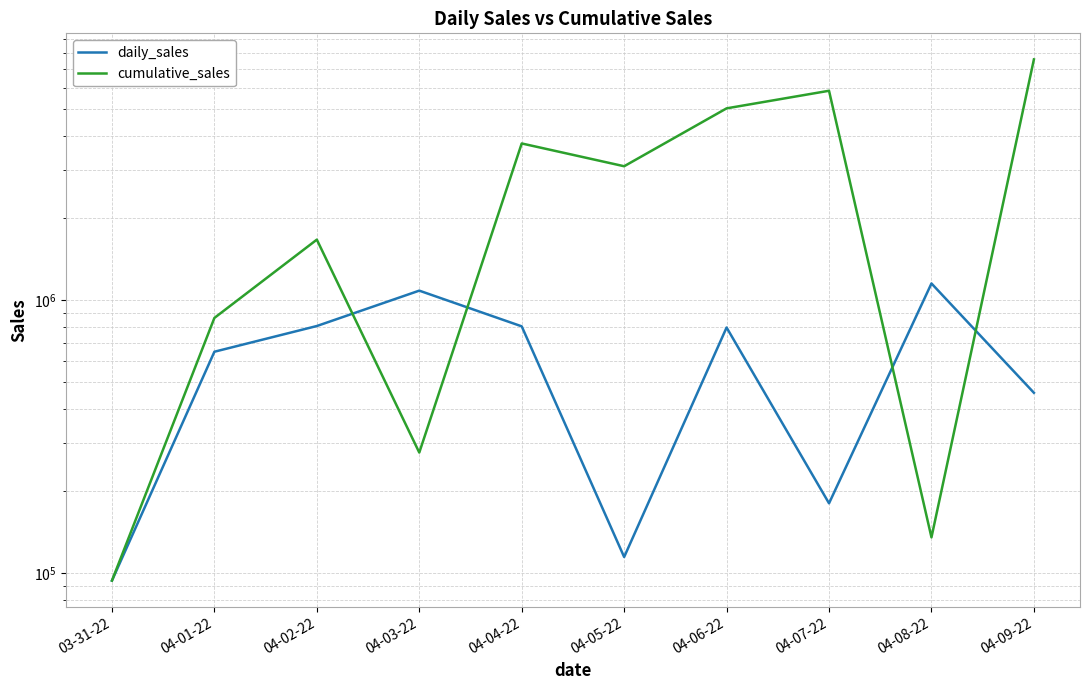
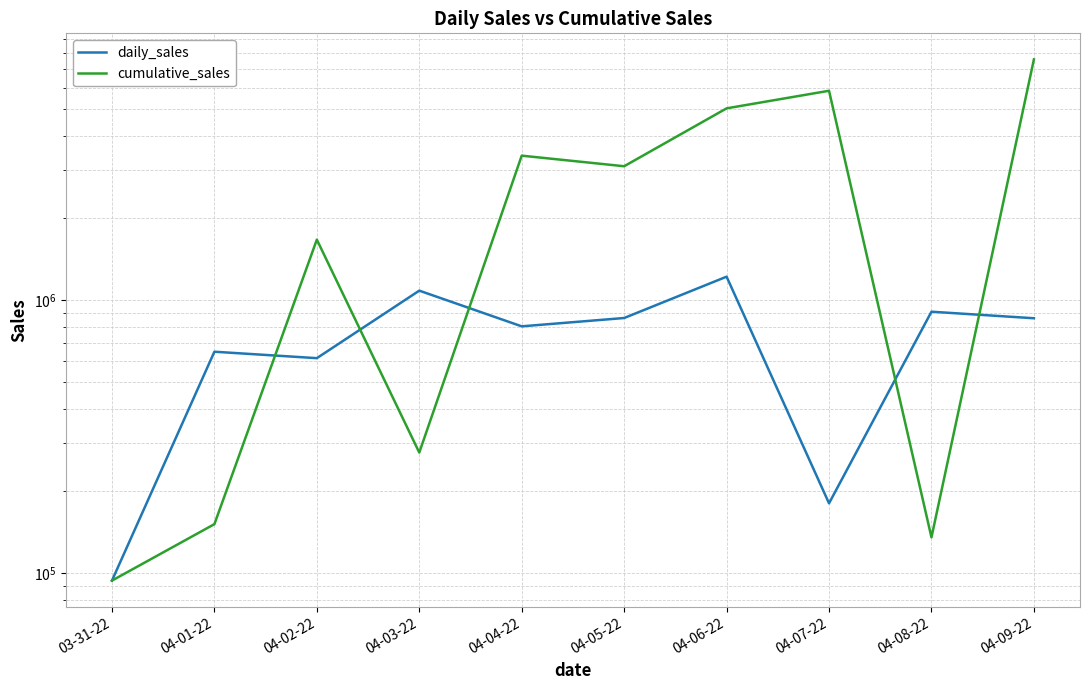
  {
    "daily_sales": {
      "04-01-22": 650000,
-     "04-02-22": 800000,
+     "04-02-22": 610000,
      "04-03-22": 1080000,
      "04-04-22": 800000,
-     "04-05-22": 115000,
-     "04-06-22": 790000,
+     "04-05-22": 860000,
+     "04-06-22": 1200000,
      "04-07-22": 180000,
-     "04-08-22": 1150000,
-     "04-09-22": 460000
+     "04-08-22": 910000,
+     "04-09-22": 860000
    },
    "cumulative_sales": {
-     "04-01-22": 860000,
+     "04-01-22": 150000,
      "04-02-22": 1700000,
      "04-03-22": 280000,
-     "04-04-22": 3700000,
+     "04-04-22": 3400000,
      "04-05-22": 3100000,
      "04-06-22": 5000000,
      "04-07-22": 5800000,
      "04-08-22": 140000,
      "04-09-22": 7600000
    }
  }
